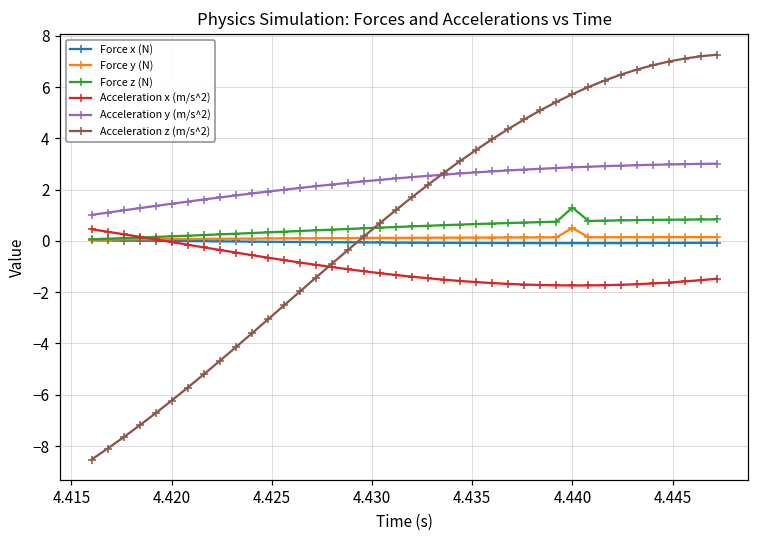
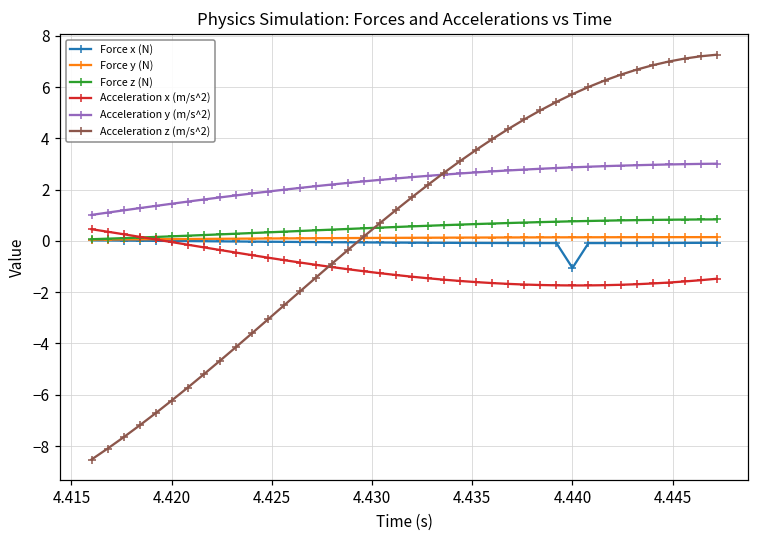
  {
    "Force x (N)": {
-     "4.440": -0.1
+     "4.440": -1.1
    },
    "Force y (N)": {
-     "4.440": 0.5
+     "4.440": 0.1
    },
    "Force z (N)": {
-     "4.440": 1.3
+     "4.440": 0.8
    },
    "Acceleration x (m/s^2)": {
      "4.440": -1.7
    },
    "Acceleration y (m/s^2)": {
      "4.420": 1.4,
      "4.440": 2.9
    },
    "Acceleration z (m/s^2)": {
      "4.420": -6.2,
      "4.440": 5.7
    }
  }
